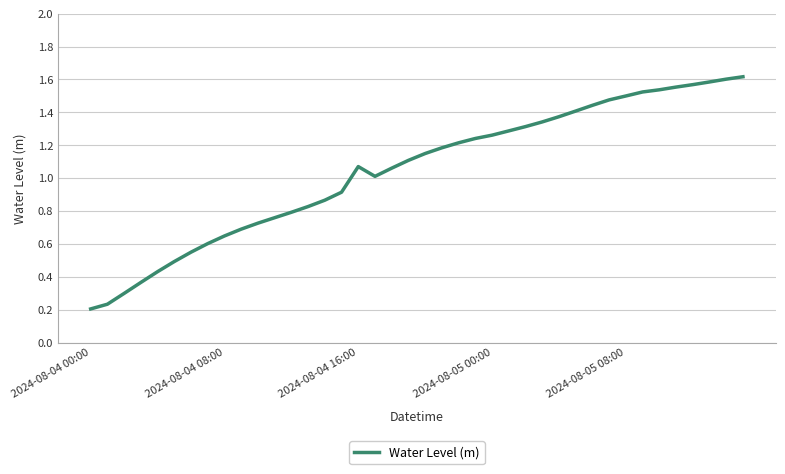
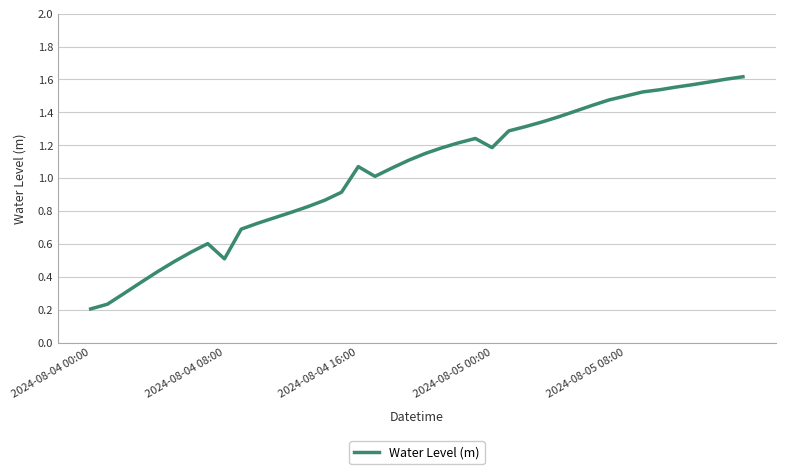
  {
    "2024-08-04 00:00": 0.20,
-   "2024-08-04 08:00": 0.65,
+   "2024-08-04 08:00": 0.51,
    "2024-08-04 16:00": 1.07,
-   "2024-08-05 00:00": 1.26,
+   "2024-08-05 00:00": 1.19,
    "2024-08-05 08:00": 1.50
  }
